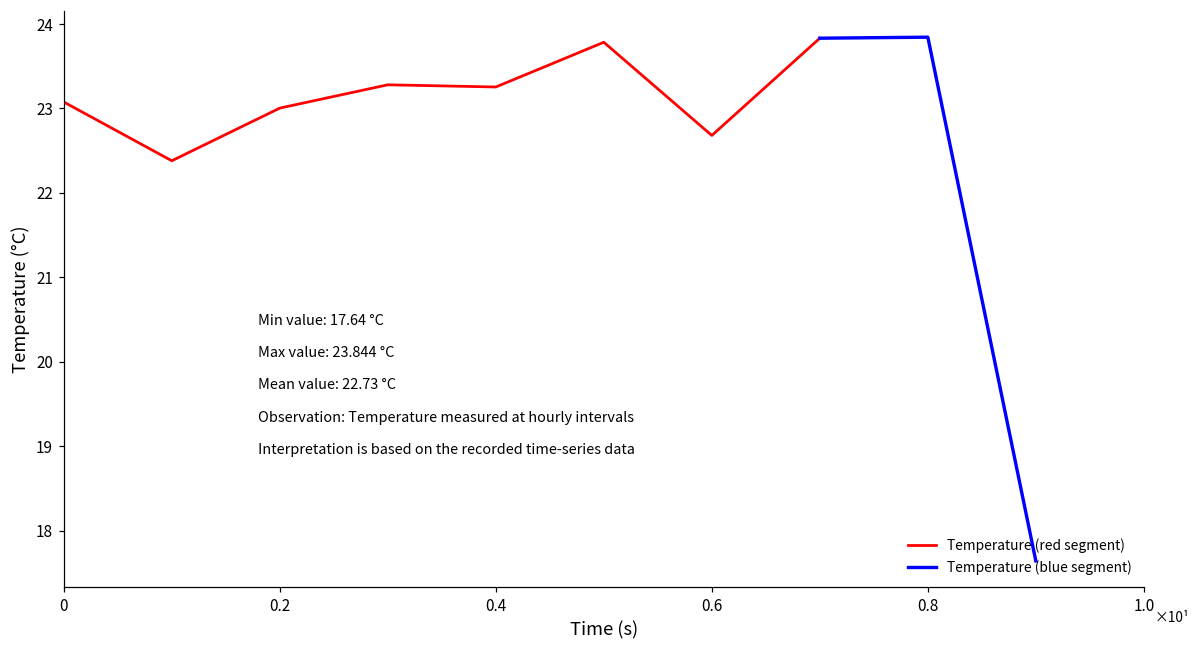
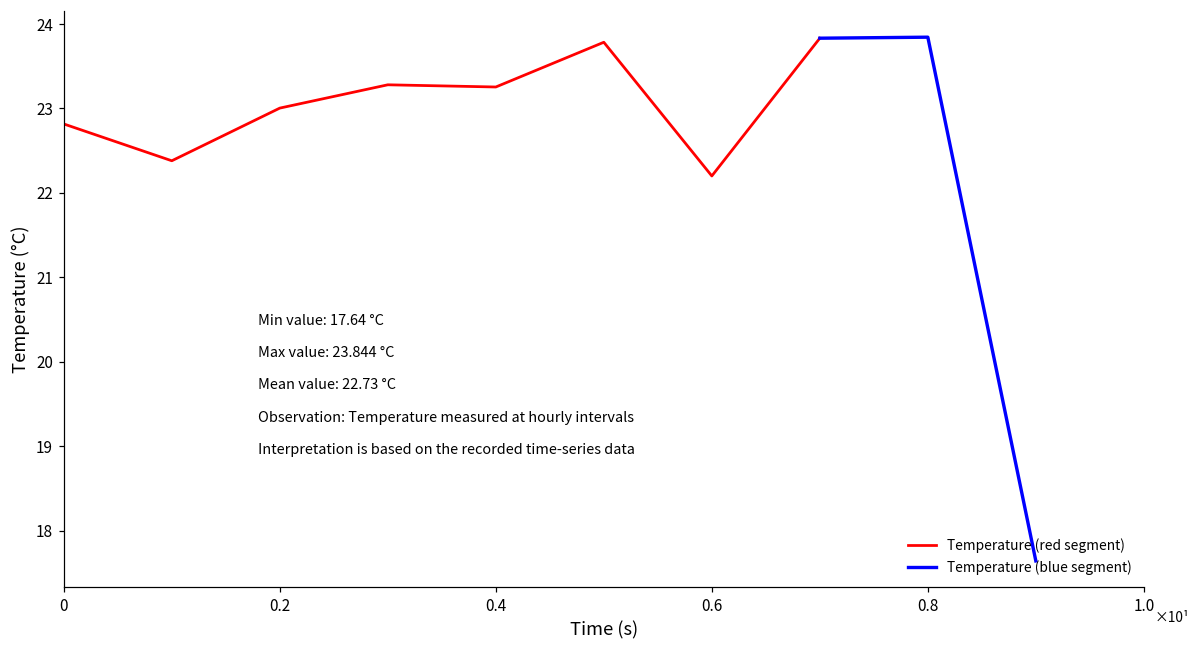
  {
    "Temperature (red segment)": {
-     "0": 23.1,
+     "0": 22.8,
      "0.2": 23.0,
      "0.4": 23.3,
-     "0.6": 22.7
+     "0.6": 22.2
    },
    "Temperature (blue segment)": {
      "0.8": 23.8
    }
  }
